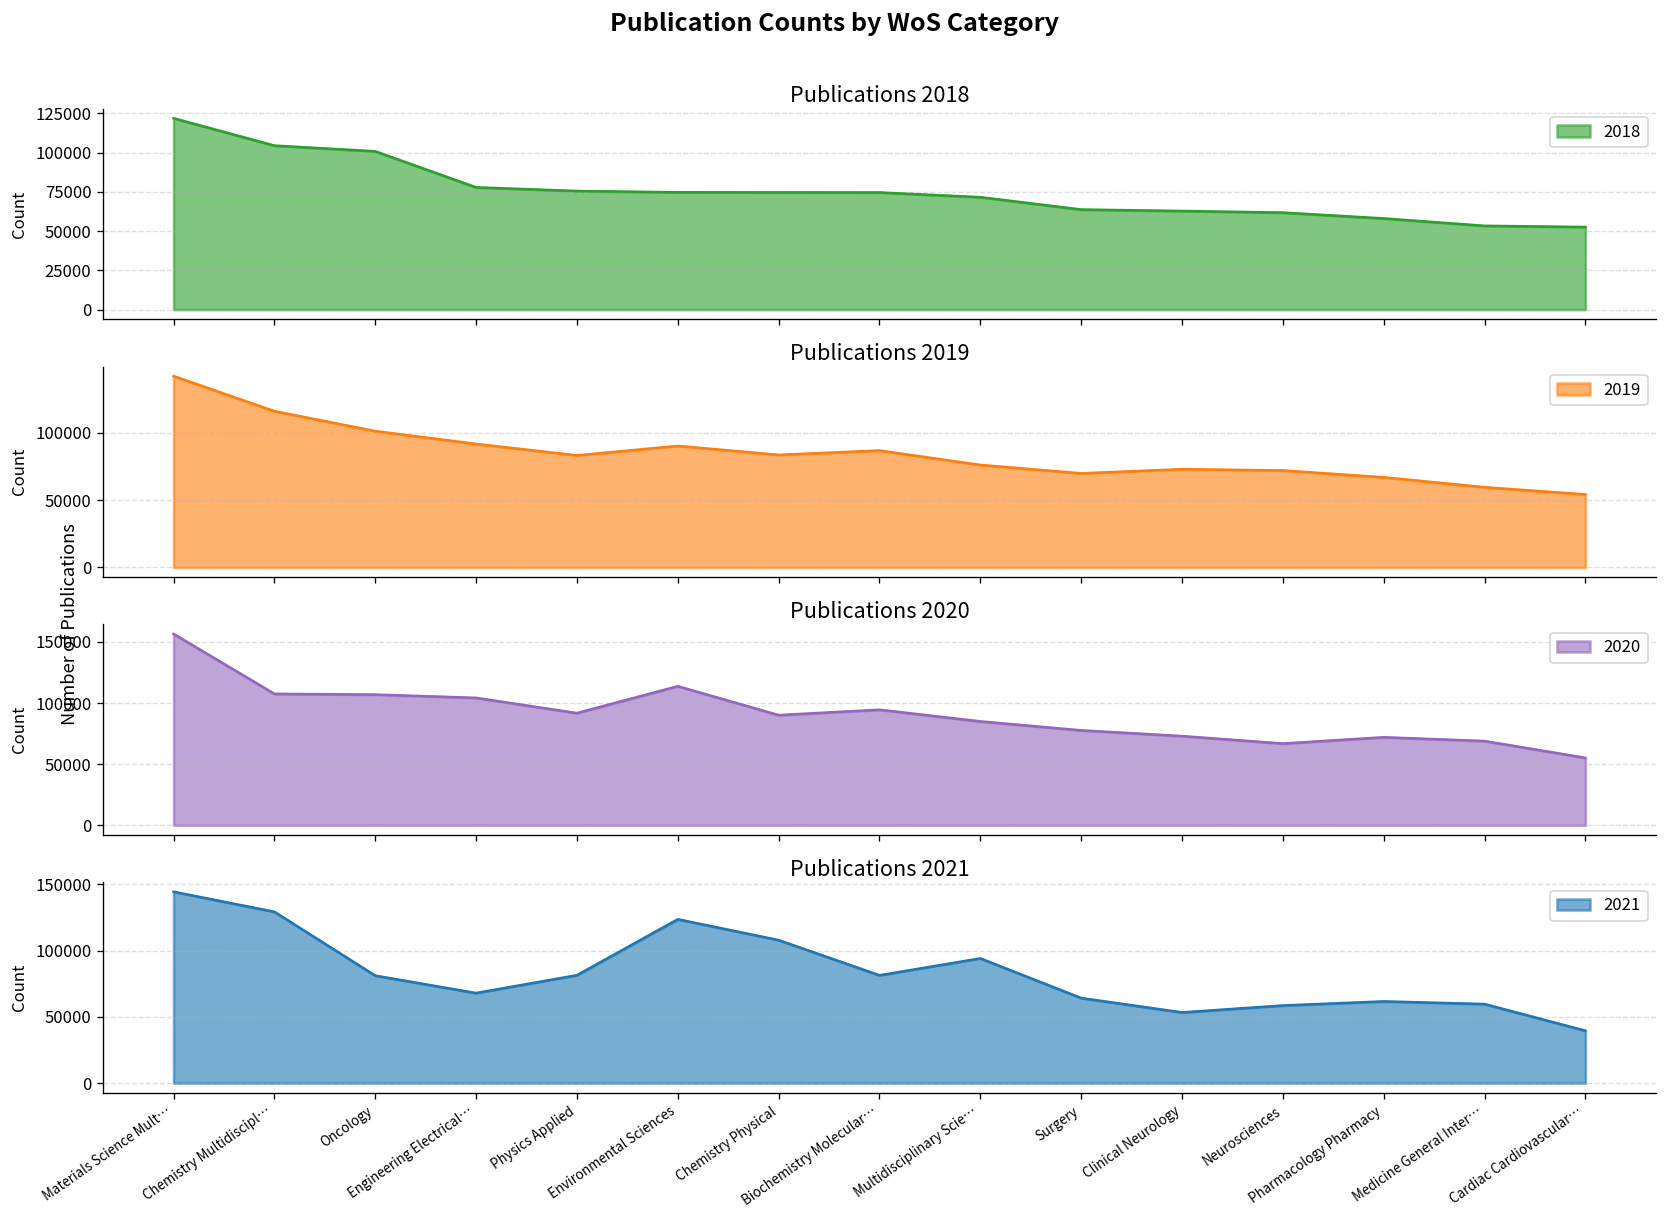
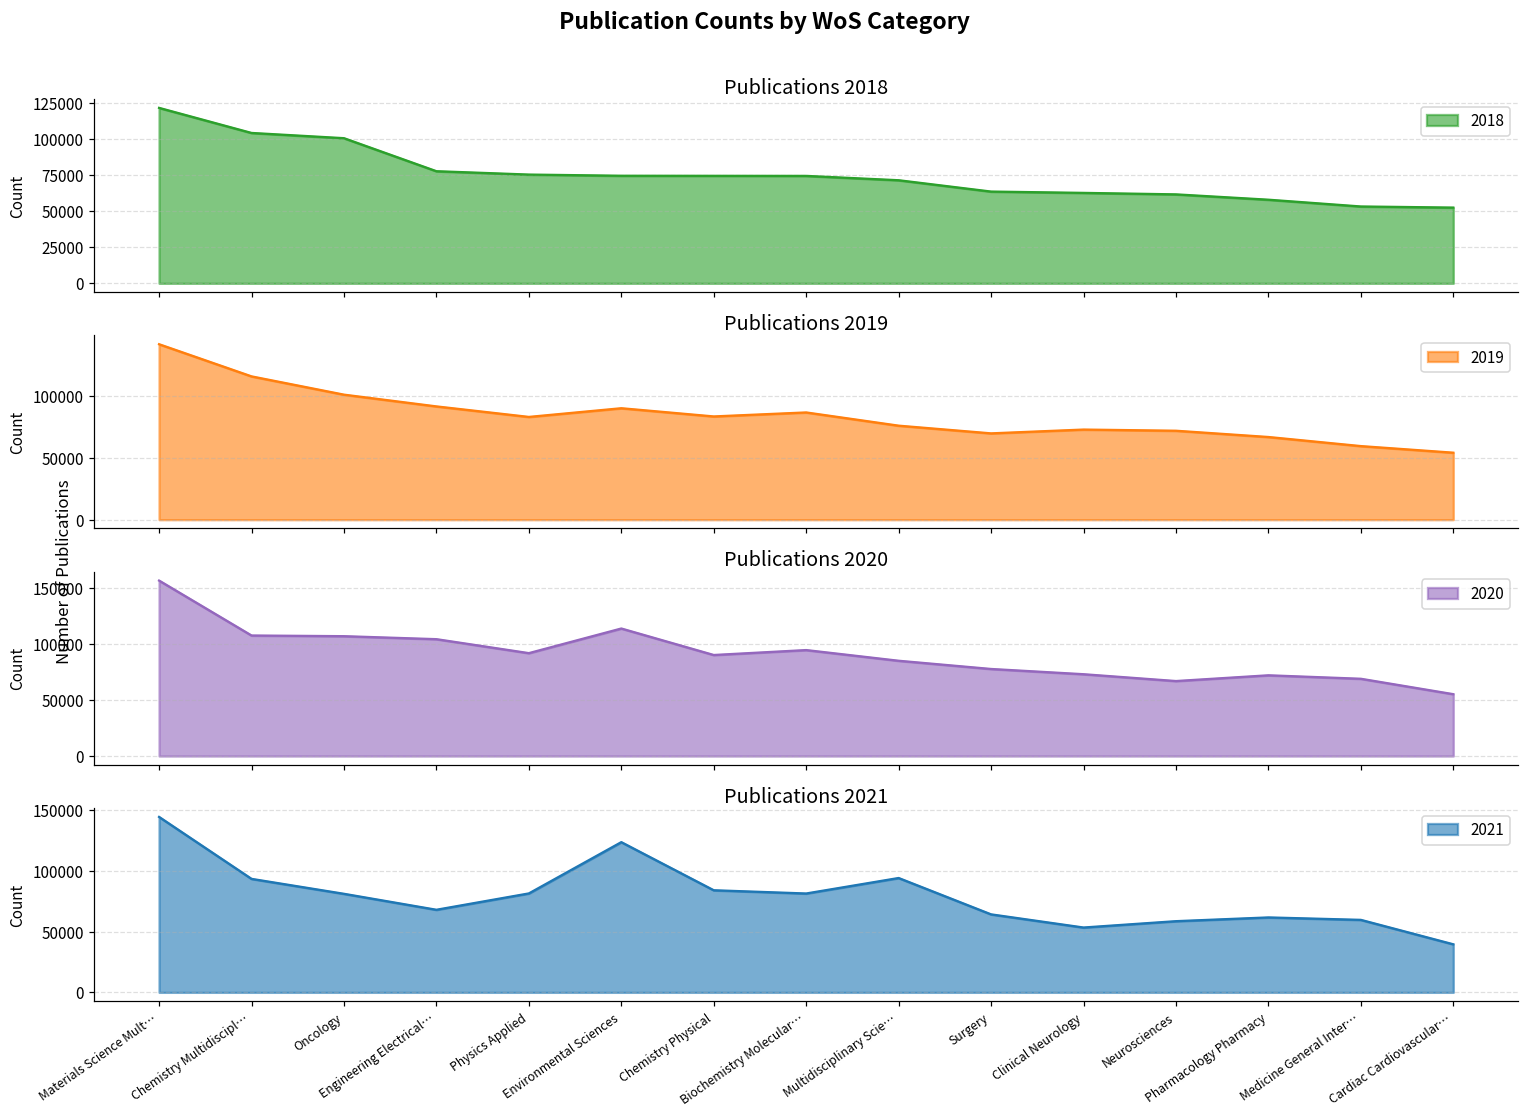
  {
    "Publications 2021": {
      "Materials Science Mult…": 144000,
-     "Chemistry Multidiscipl…": 129000,
+     "Chemistry Multidiscipl…": 93000,
      "Oncology": 81000,
      "Engineering Electrical…": 68000,
      "Physics Applied": 81000,
      "Environmental Sciences": 124000,
-     "Chemistry Physical": 108000,
+     "Chemistry Physical": 84000,
      "Biochemistry Molecular…": 81000,
      "Multidisciplinary Scie…": 94000,
      "Surgery": 64000,
      "Clinical Neurology": 53000,
      "Neurosciences": 59000,
      "Pharmacology Pharmacy": 62000,
      "Medicine General Inter…": 60000,
      "Cardiac Cardiovascular…": 40000
    }
  }
